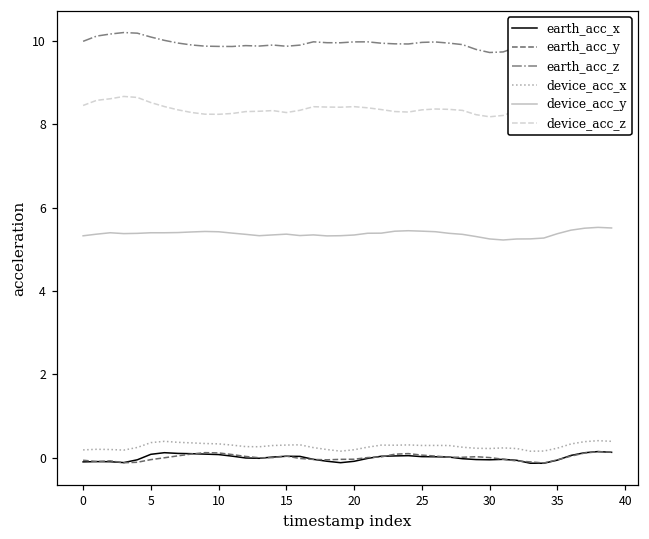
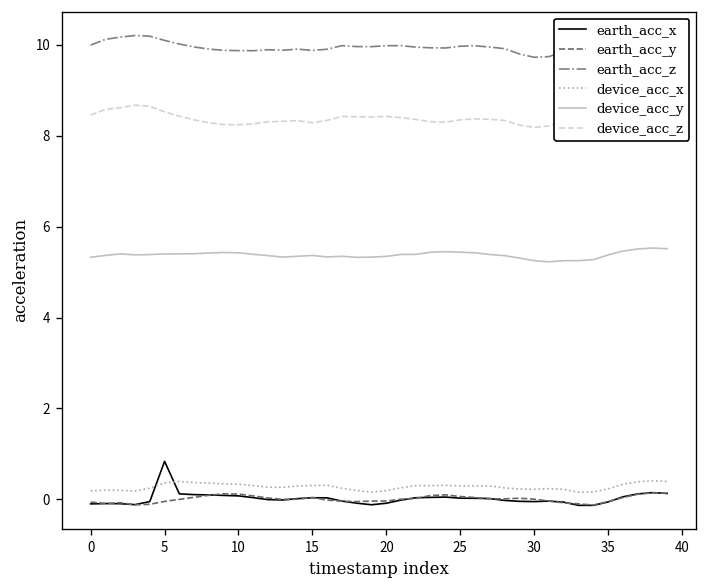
  {
    "earth_acc_x": {
-     "5": 0.1
+     "5": 0.8
    }
  }
